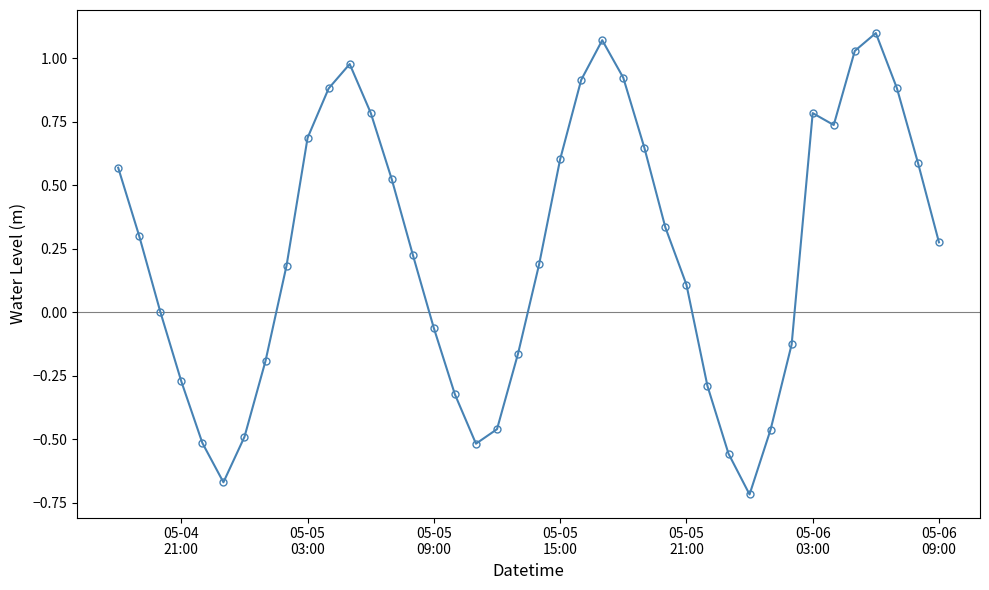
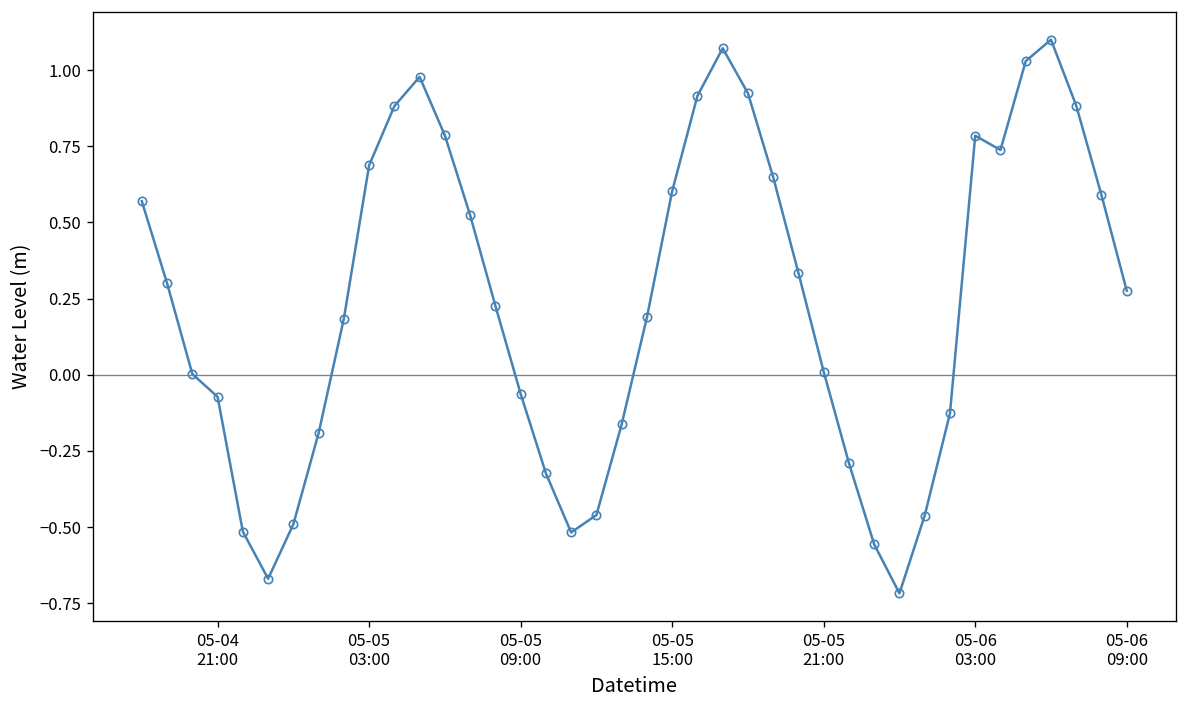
  {
-   "05-04 21:00": -0.27,
+   "05-04 21:00": -0.07,
    "05-05 03:00": 0.69,
    "05-05 09:00": -0.06,
    "05-05 15:00": 0.60,
-   "05-05 21:00": 0.11,
+   "05-05 21:00": 0.01,
    "05-06 03:00": 0.78,
    "05-06 09:00": 0.28
  }
